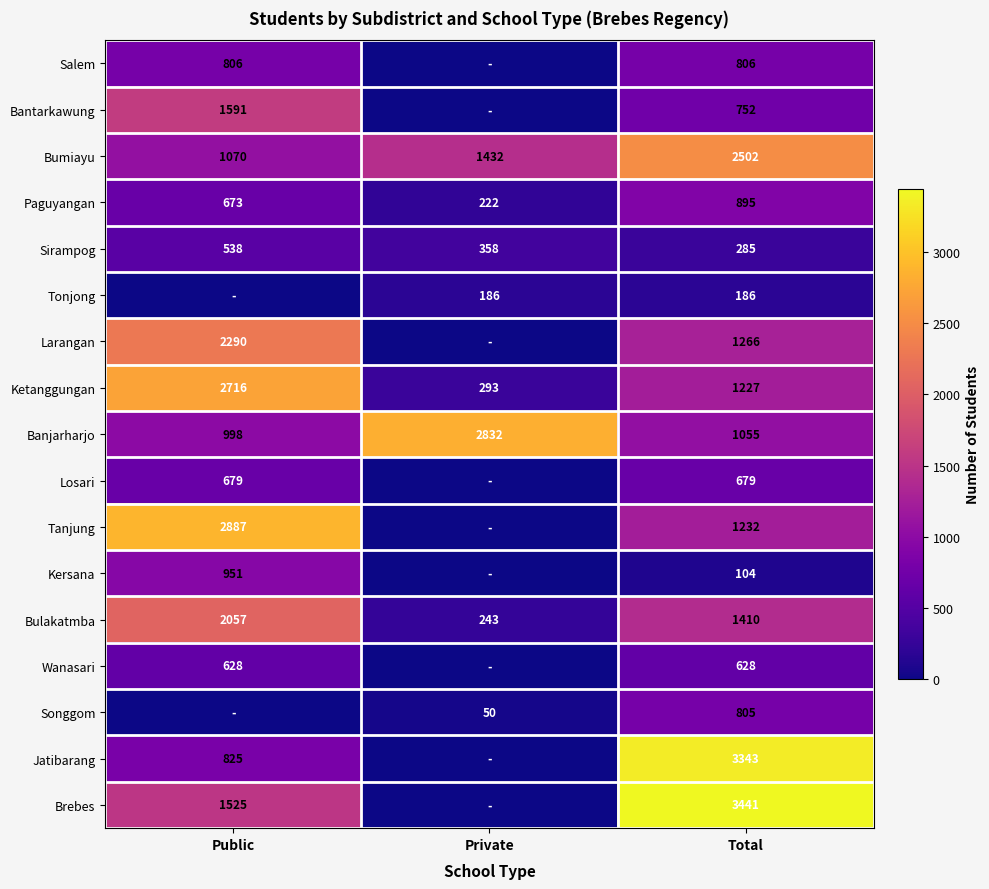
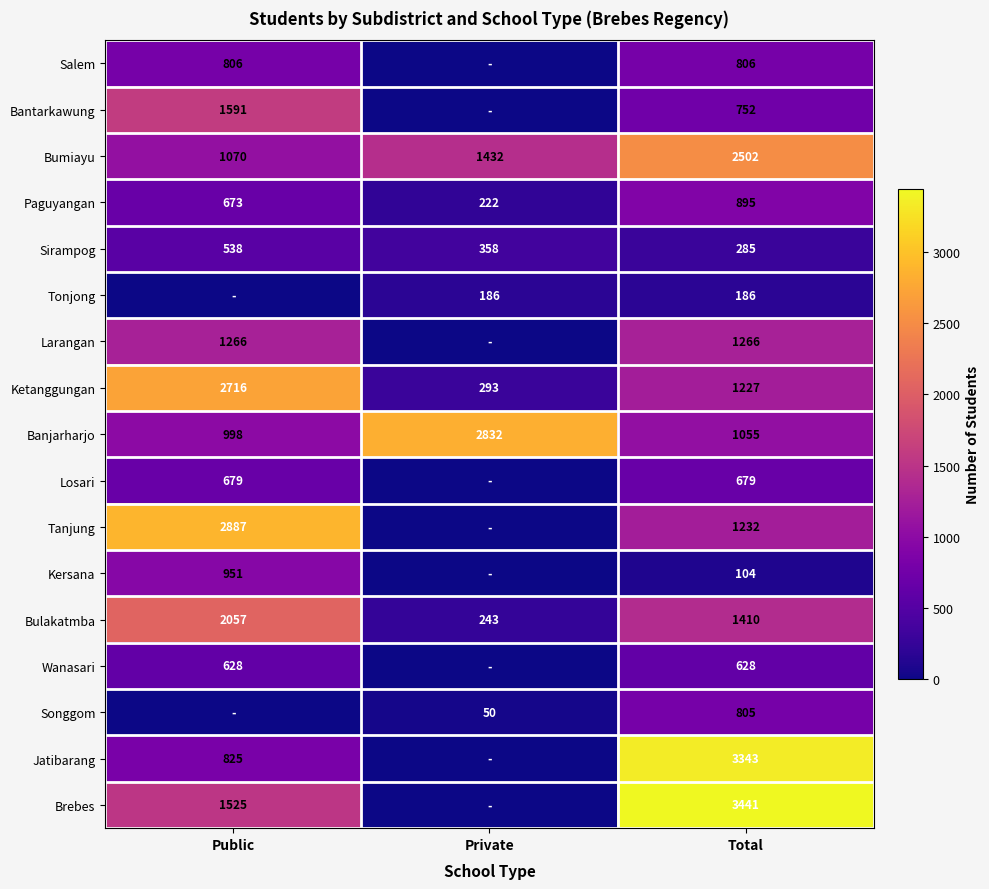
  {
    "Salem": {
      "Public": 806,
      "Total": 806
    },
    "Bantarkawung": {
      "Public": 1591,
      "Total": 752
    },
    "Bumiayu": {
      "Public": 1070,
      "Private": 1432,
      "Total": 2502
    },
    "Paguyangan": {
      "Public": 673,
      "Private": 222,
      "Total": 895
    },
    "Sirampog": {
      "Public": 538,
      "Private": 358,
      "Total": 285
    },
    "Tonjong": {
      "Private": 186,
      "Total": 186
    },
    "Larangan": {
-     "Public": 2290,
+     "Public": 1266,
      "Total": 1266
    },
    "Ketanggungan": {
      "Public": 2716,
      "Private": 293,
      "Total": 1227
    },
    "Banjarharjo": {
      "Public": 998,
      "Private": 2832,
      "Total": 1055
    },
    "Losari": {
      "Public": 679,
      "Total": 679
    },
    "Tanjung": {
      "Public": 2887,
      "Total": 1232
    },
    "Kersana": {
      "Public": 951,
      "Total": 104
    },
    "Bulakatmba": {
      "Public": 2057,
      "Private": 243,
      "Total": 1410
    },
    "Wanasari": {
      "Public": 628,
      "Total": 628
    },
    "Songgom": {
      "Private": 50,
      "Total": 805
    },
    "Jatibarang": {
      "Public": 825,
      "Total": 3343
    },
    "Brebes": {
      "Public": 1525,
      "Total": 3441
    }
  }
